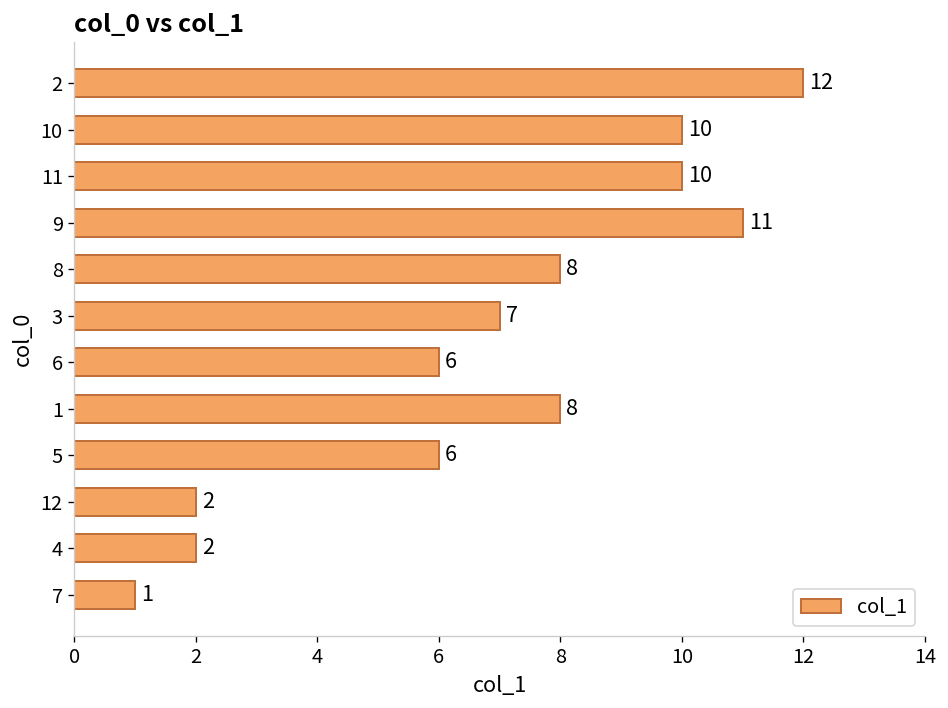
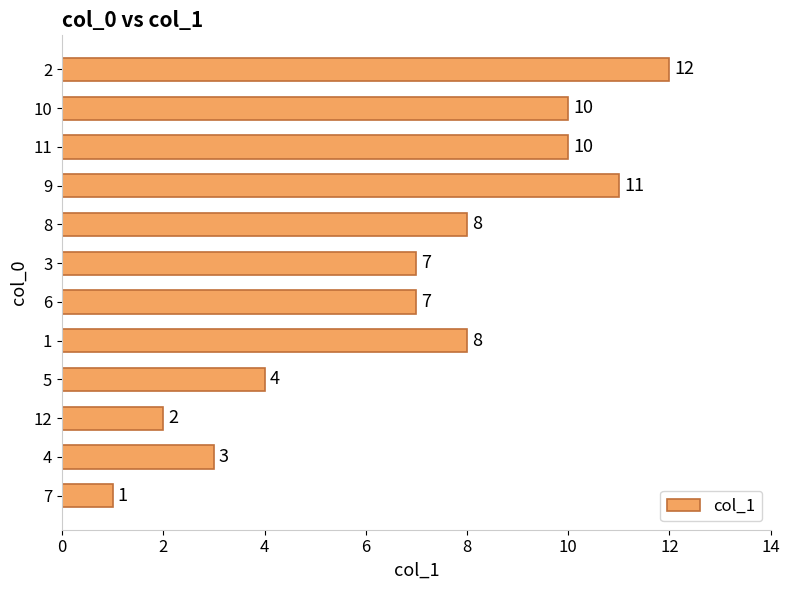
  {
    "2": 12,
    "10": 10,
    "11": 10,
    "9": 11,
    "8": 8,
    "3": 7,
-   "6": 6,
+   "6": 7,
    "1": 8,
-   "5": 6,
+   "5": 4,
    "12": 2,
-   "4": 2,
+   "4": 3,
    "7": 1
  }
